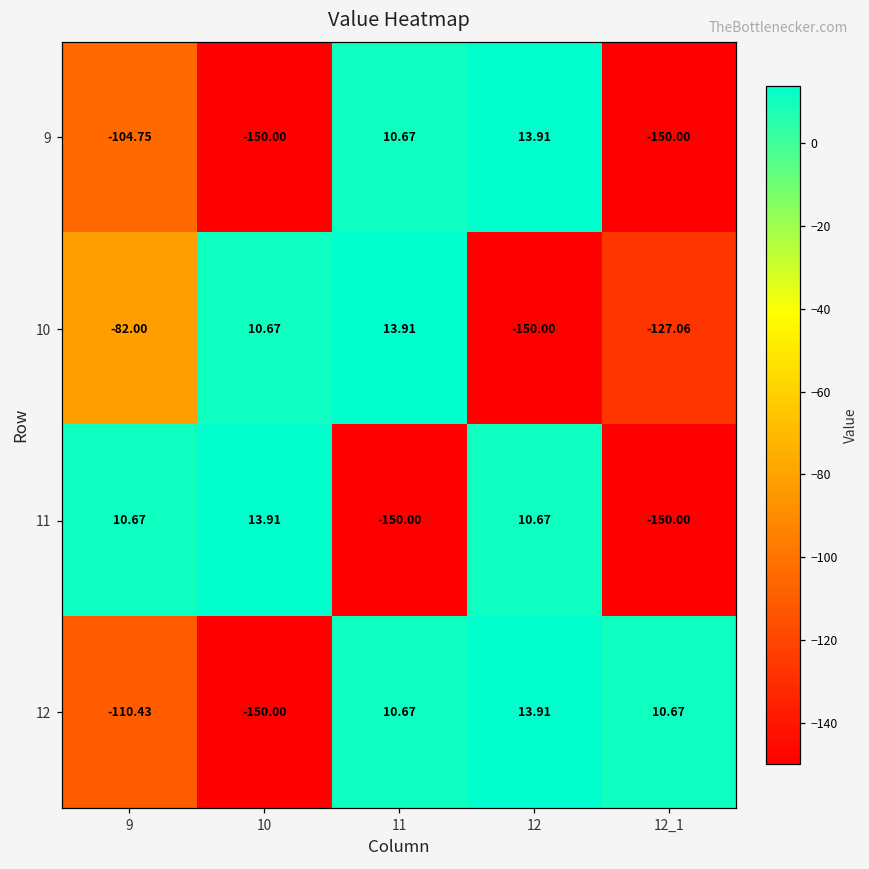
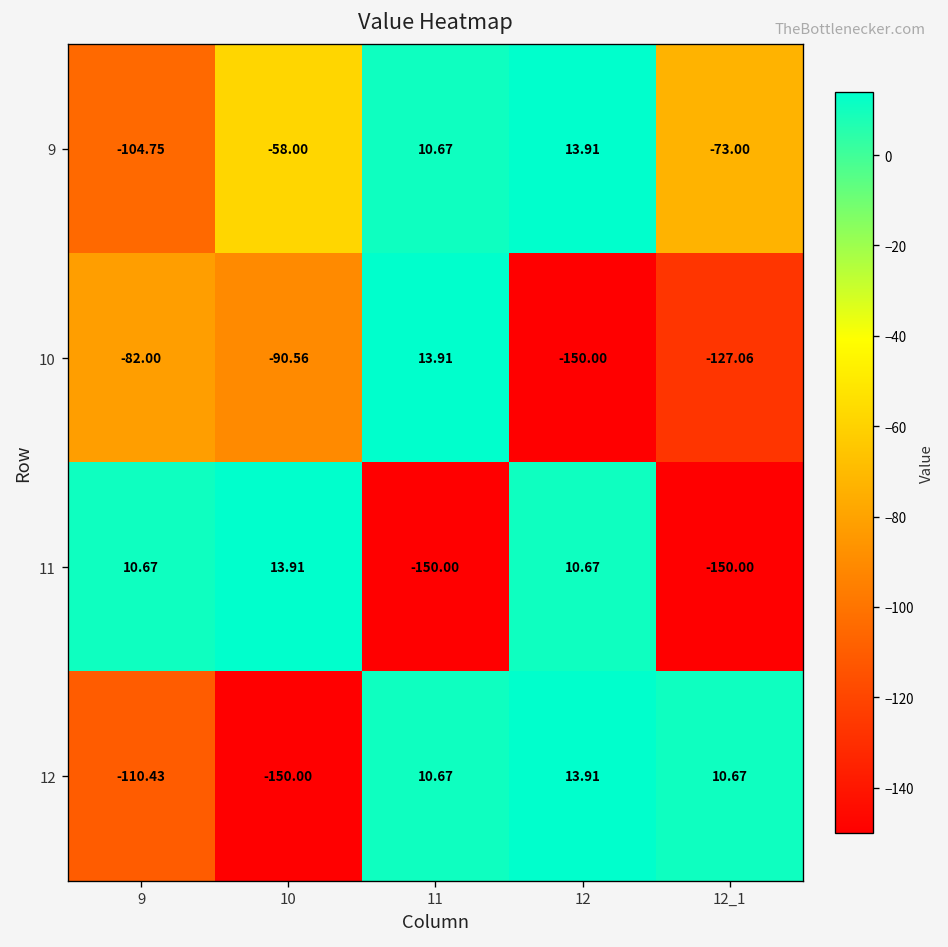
  {
    "9": {
      "9": -104.75,
-     "10": -150.00,
+     "10": -58.00,
      "11": 10.67,
      "12": 13.91,
-     "12_1": -150.00
+     "12_1": -73.00
    },
    "10": {
      "9": -82.00,
-     "10": 10.67,
+     "10": -90.56,
      "11": 13.91,
      "12": -150.00,
      "12_1": -127.06
    },
    "11": {
      "9": 10.67,
      "10": 13.91,
      "11": -150.00,
      "12": 10.67,
      "12_1": -150.00
    },
    "12": {
      "9": -110.43,
      "10": -150.00,
      "11": 10.67,
      "12": 13.91,
      "12_1": 10.67
    }
  }
